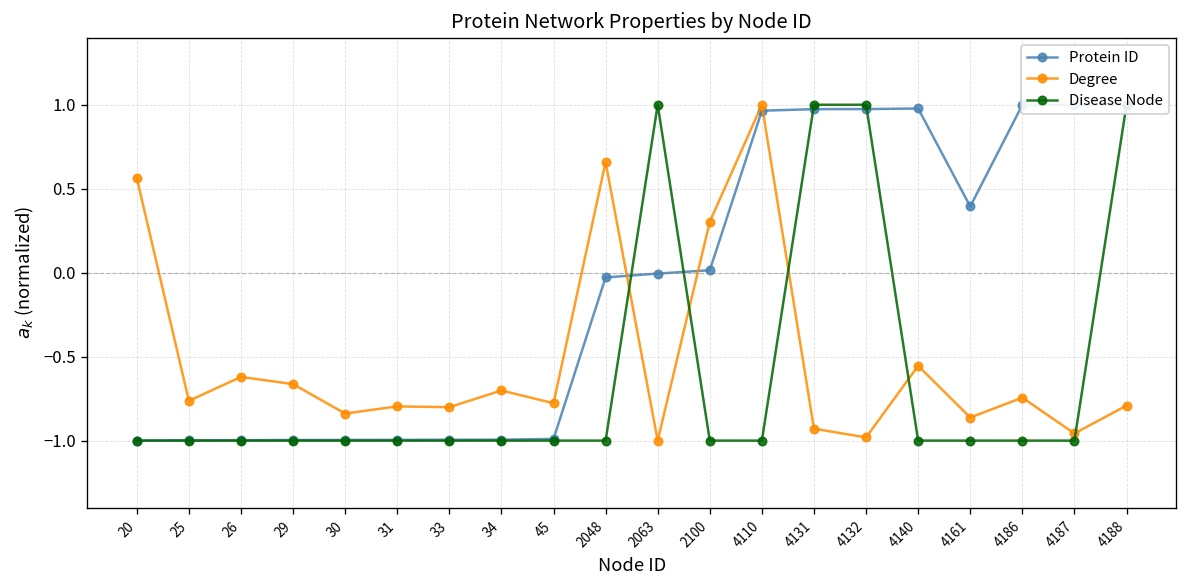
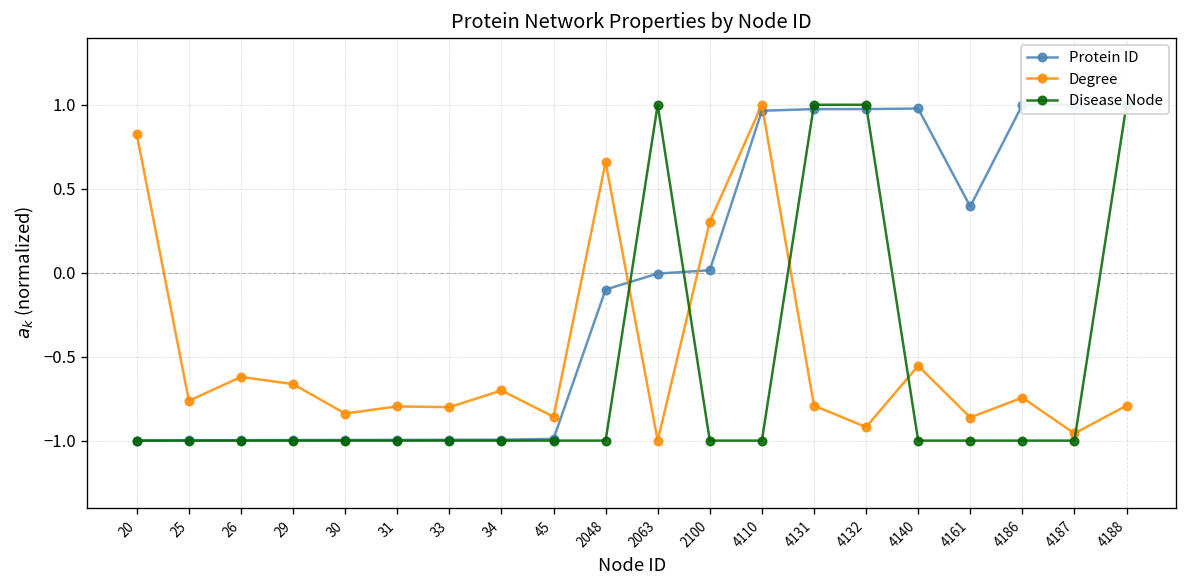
  {
    "Protein ID": {
-     "2048": -0.03,
+     "2048": -0.10,
      "2063": -0.01,
      "2100": 0.01,
      "4110": 0.96,
      "4131": 0.97,
      "4132": 0.97,
      "4140": 0.98,
      "4161": 0.39
    },
    "Degree": {
-     "20": 0.56,
+     "20": 0.82,
      "25": -0.76,
      "26": -0.62,
      "29": -0.66,
      "30": -0.84,
      "31": -0.80,
      "33": -0.80,
      "34": -0.70,
-     "45": -0.78,
+     "45": -0.86,
      "2048": 0.66,
      "2063": -1.00,
      "2100": 0.30,
      "4110": 1.00,
-     "4131": -0.93,
-     "4132": -0.98,
+     "4131": -0.79,
+     "4132": -0.92,
      "4140": -0.55,
      "4161": -0.86,
      "4186": -0.74,
      "4187": -0.96,
      "4188": -0.79
    },
    "Disease Node": {
      "2048": -1.00,
      "2063": 1.00,
      "2100": -1.00,
      "4110": -1.00,
      "4131": 1.00,
      "4132": 1.00,
      "4140": -1.00,
      "4161": -1.00,
      "4186": -1.00,
      "4187": -1.00
    }
  }
